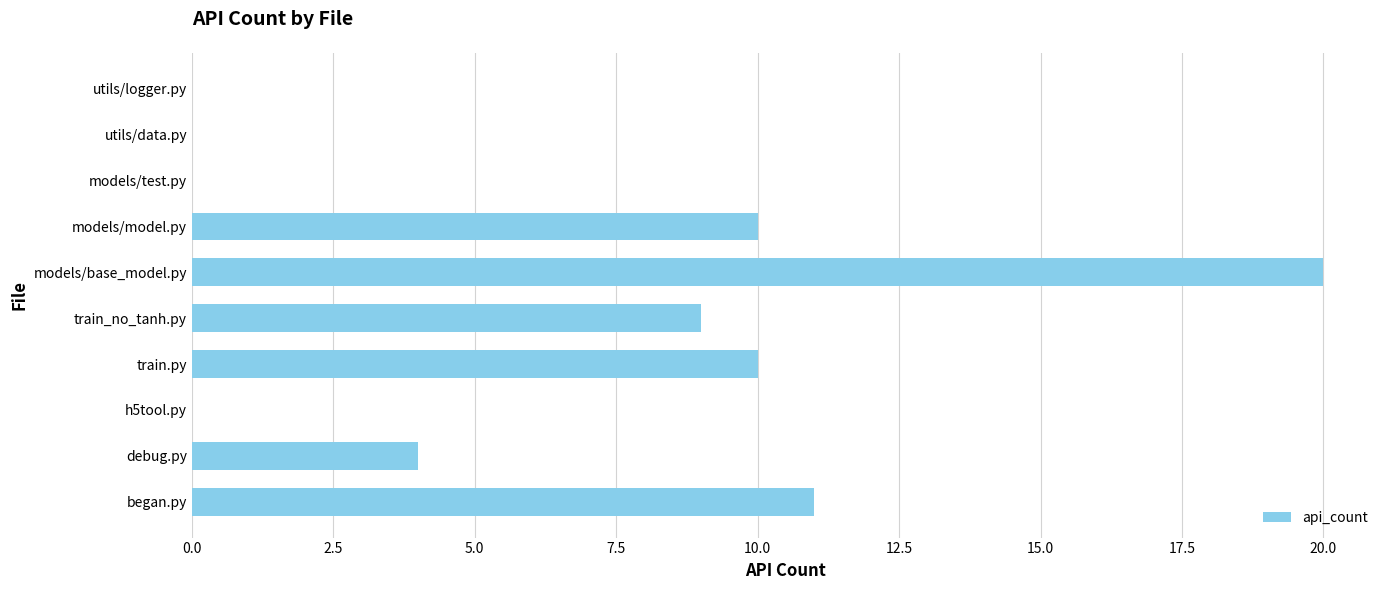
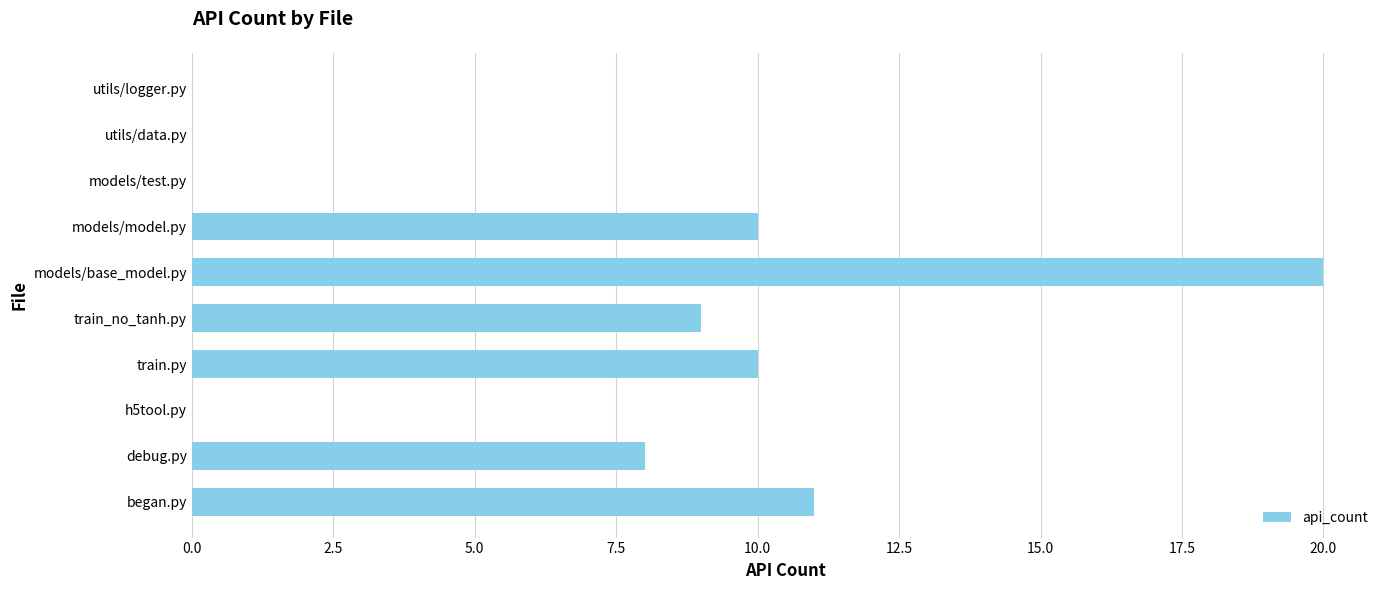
  {
    "utils/logger.py": 0,
    "utils/data.py": 0,
    "models/test.py": 0,
    "models/model.py": 10,
    "models/base_model.py": 20,
    "train_no_tanh.py": 9,
    "train.py": 10,
    "h5tool.py": 0,
-   "debug.py": 4,
+   "debug.py": 8,
    "began.py": 11
  }
